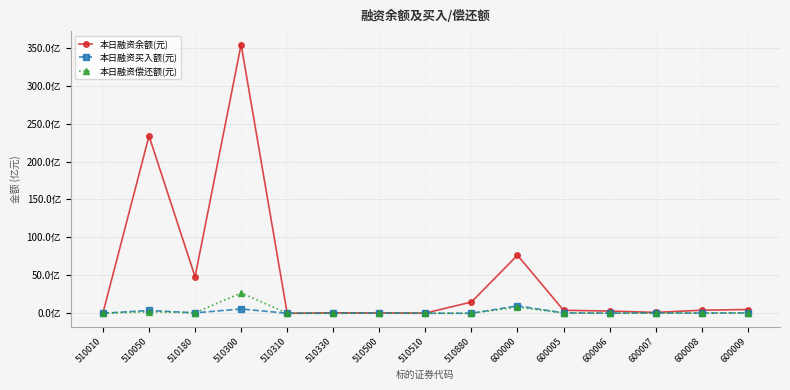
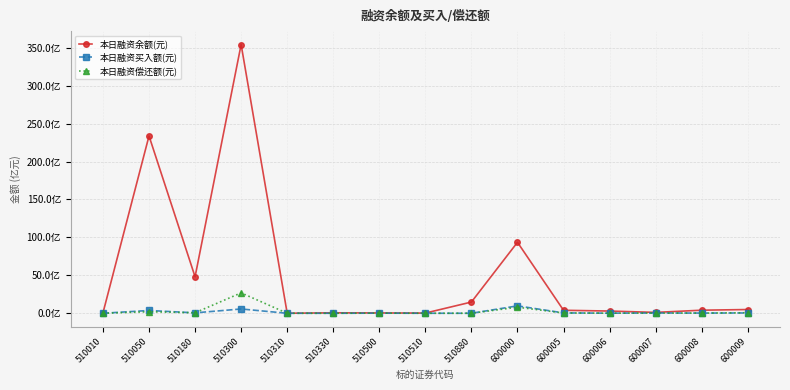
  {
    "本日融资余额(元)": {
      "510050": "230亿",
      "510180": "50亿",
      "510300": "350亿",
      "510880": "10亿",
-     "600000": "80亿",
+     "600000": "90亿",
      "600005": "0亿",
      "600008": "0亿",
      "600009": "0亿"
    },
    "本日融资买入额(元)": {
      "510300": "10亿"
    },
    "本日融资偿还额(元)": {
      "510300": "30亿"
    }
  }
